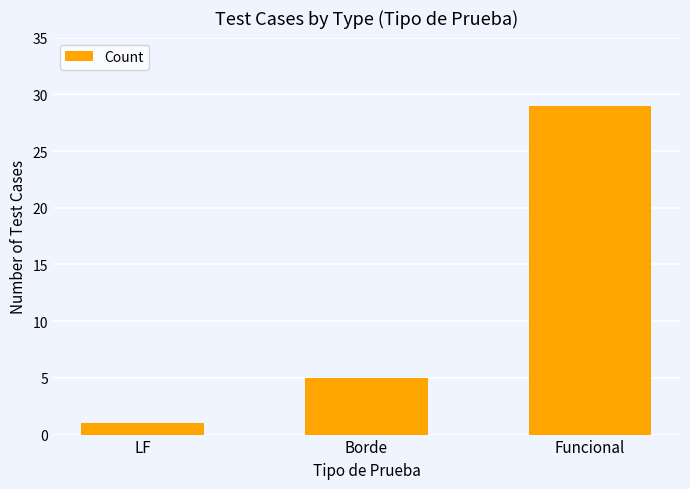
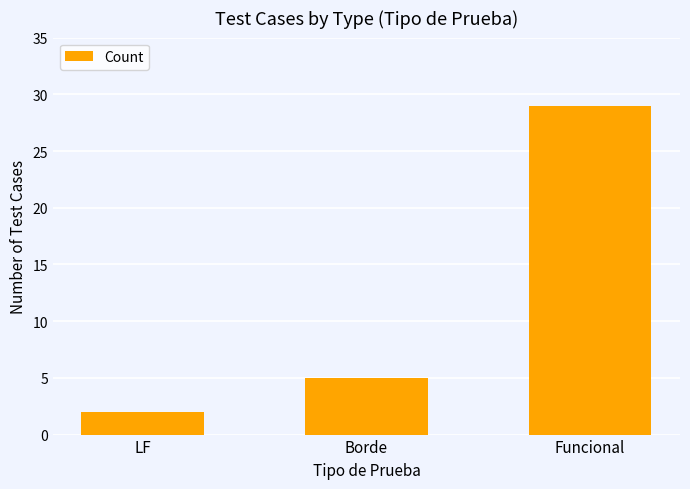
  {
-   "LF": 1,
+   "LF": 2,
    "Borde": 5,
    "Funcional": 29
  }
